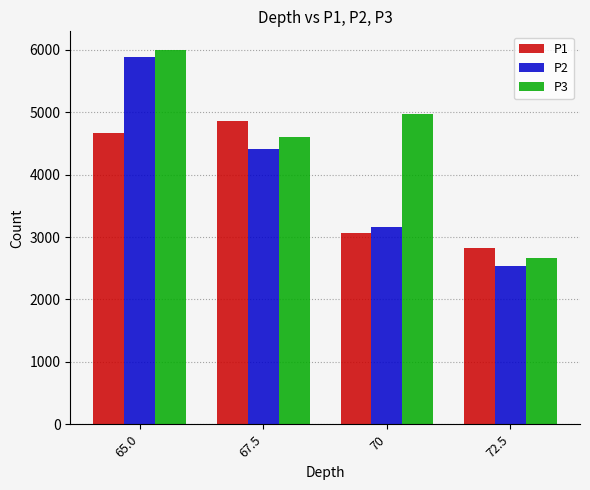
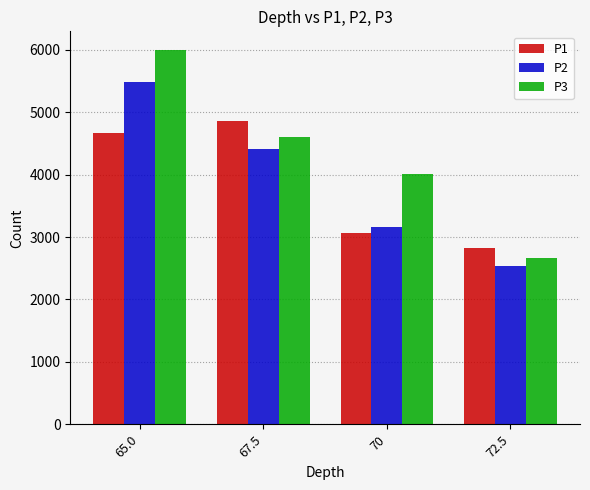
  {
    "P1": {
      "65.0": 4700,
      "67.5": 4900,
      "70": 3100,
      "72.5": 2800
    },
    "P2": {
-     "65.0": 5900,
+     "65.0": 5500,
      "67.5": 4400,
      "70": 3200,
      "72.5": 2500
    },
    "P3": {
      "65.0": 6000,
      "67.5": 4600,
-     "70": 5000,
+     "70": 4000,
      "72.5": 2700
    }
  }
